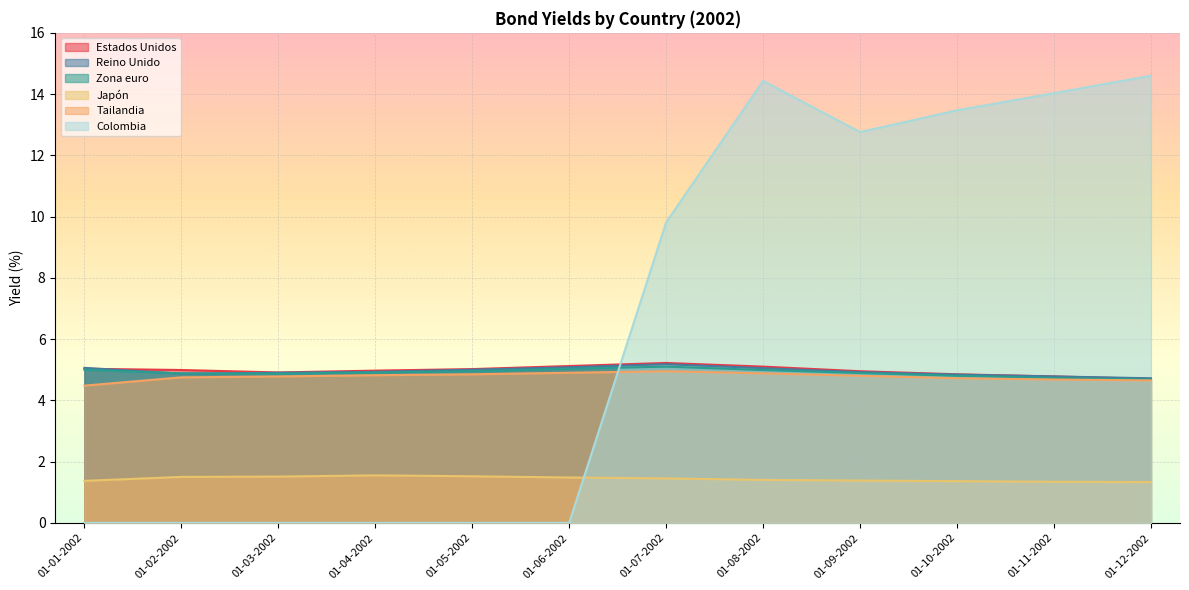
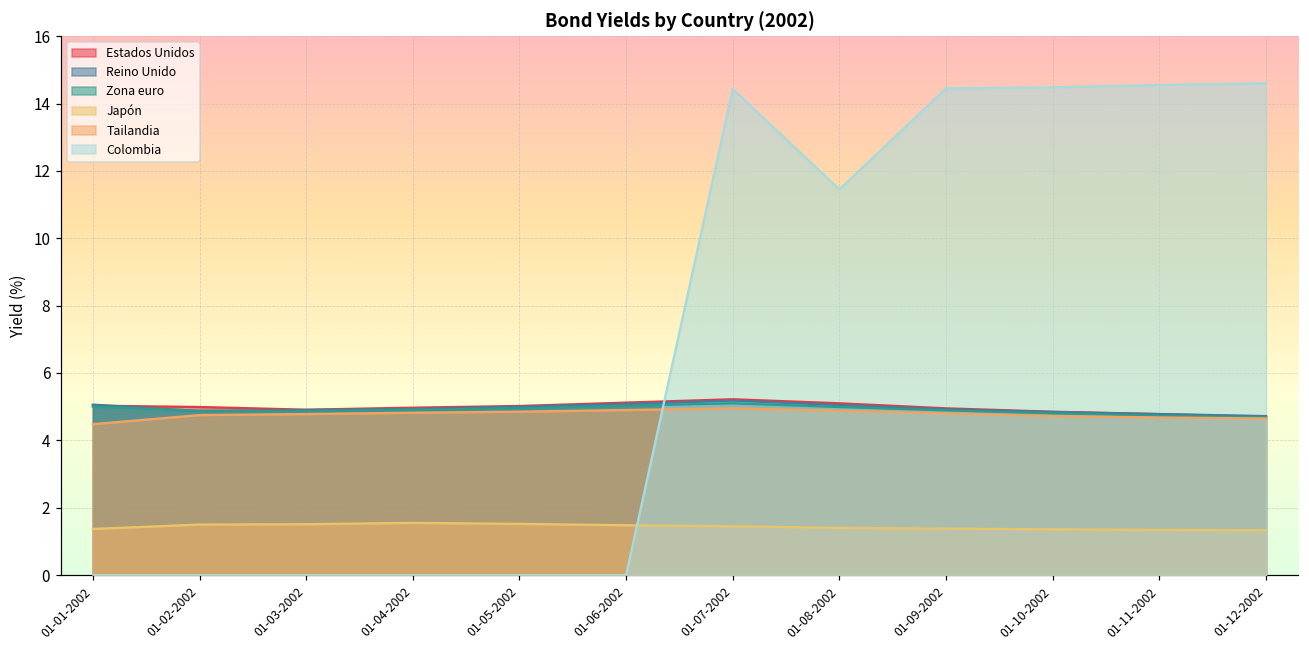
  {
    "Estados Unidos": {
      "01-02-2002": 5.0
    },
    "Colombia": {
      "01-01-2002": 0.0,
      "01-02-2002": 0.0,
      "01-03-2002": 0.0,
      "01-04-2002": 0.0,
      "01-05-2002": 0.0,
      "01-06-2002": 0.0,
-     "01-07-2002": 9.8,
-     "01-08-2002": 14.4,
-     "01-09-2002": 12.8,
-     "01-10-2002": 13.5,
-     "01-11-2002": 14.0,
+     "01-07-2002": 14.4,
+     "01-08-2002": 11.5,
+     "01-09-2002": 14.5,
+     "01-10-2002": 14.5,
+     "01-11-2002": 14.6,
      "01-12-2002": 14.6
    }
  }
